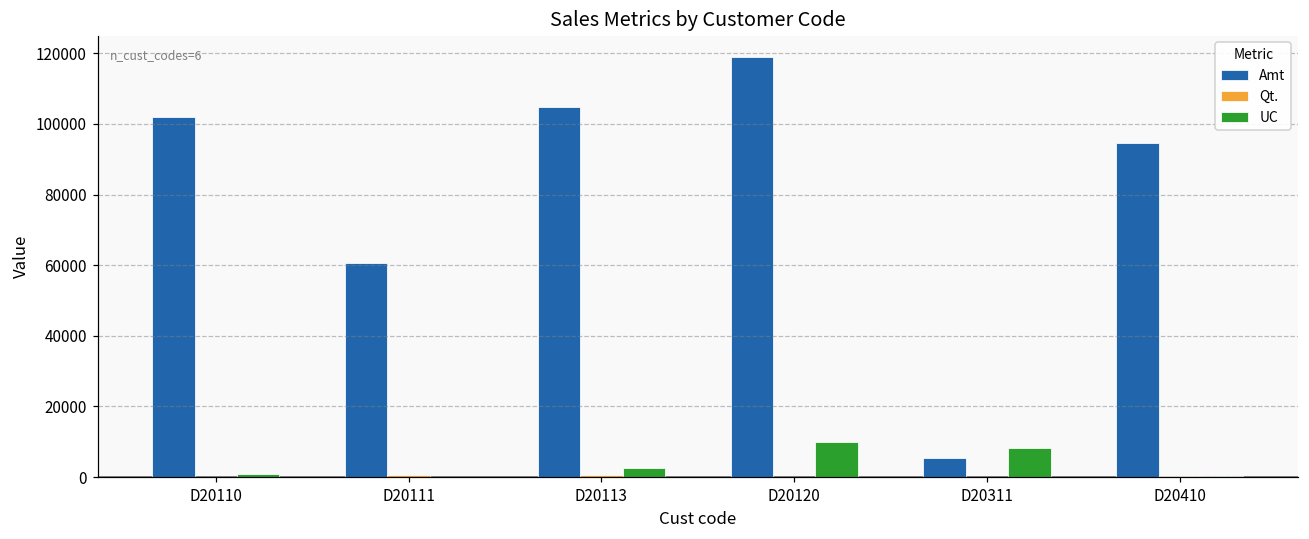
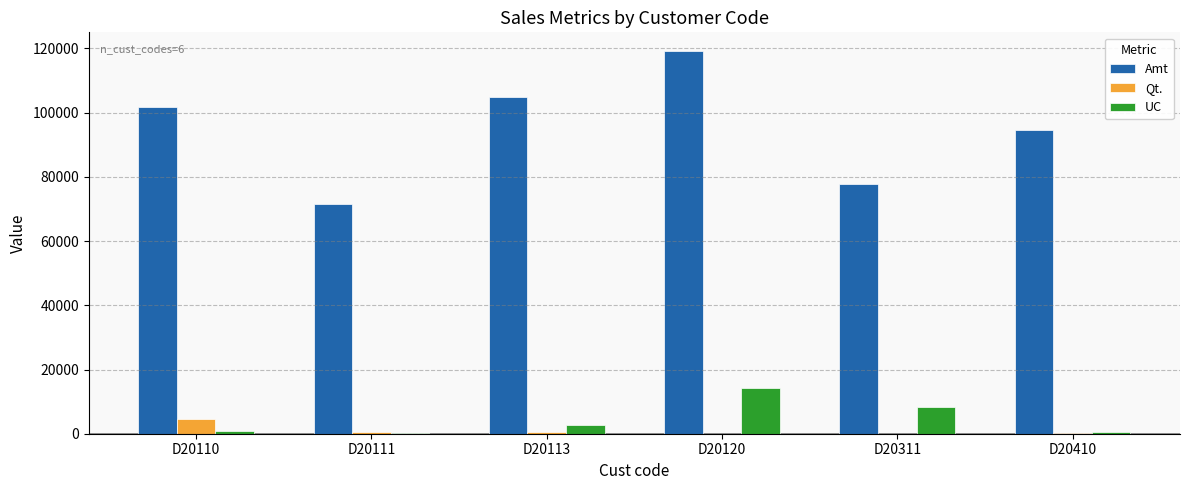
  {
    "Amt": {
      "D20110": 102000,
-     "D20111": 61000,
+     "D20111": 72000,
      "D20113": 105000,
      "D20120": 119000,
-     "D20311": 5000,
+     "D20311": 78000,
      "D20410": 95000
    },
    "Qt.": {
-     "D20110": 0
+     "D20110": 5000
    },
    "UC": {
      "D20110": 1000,
      "D20113": 3000,
-     "D20120": 10000,
+     "D20120": 14000,
      "D20311": 8000
    }
  }
